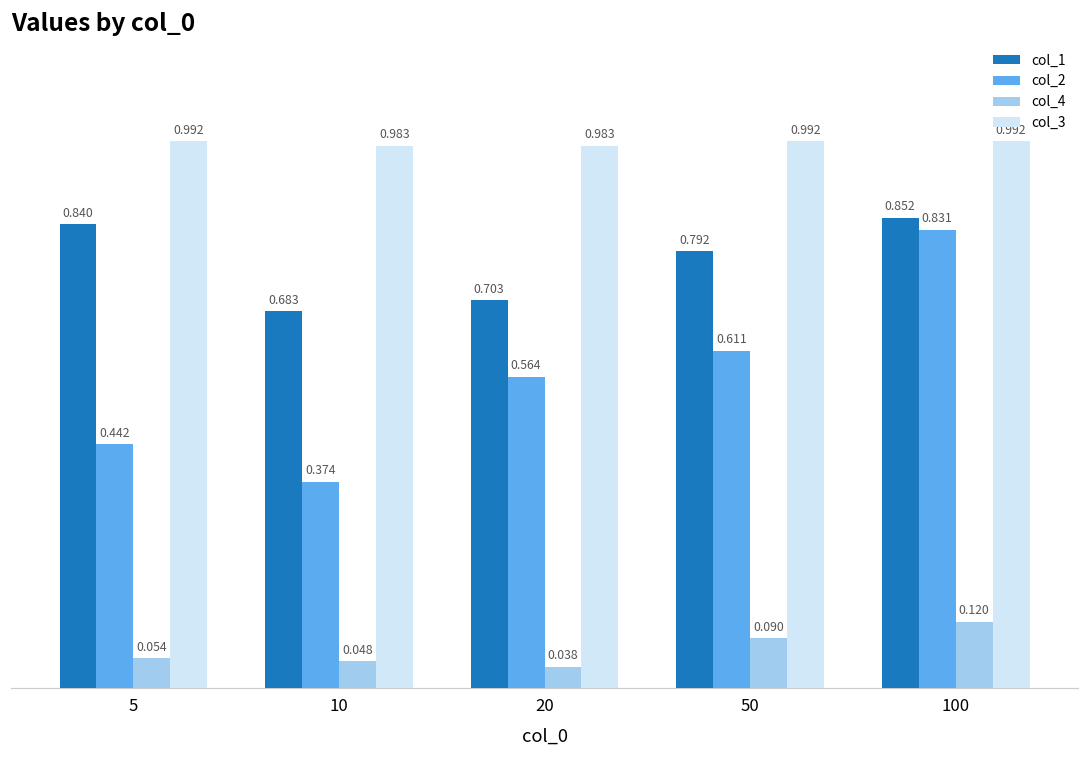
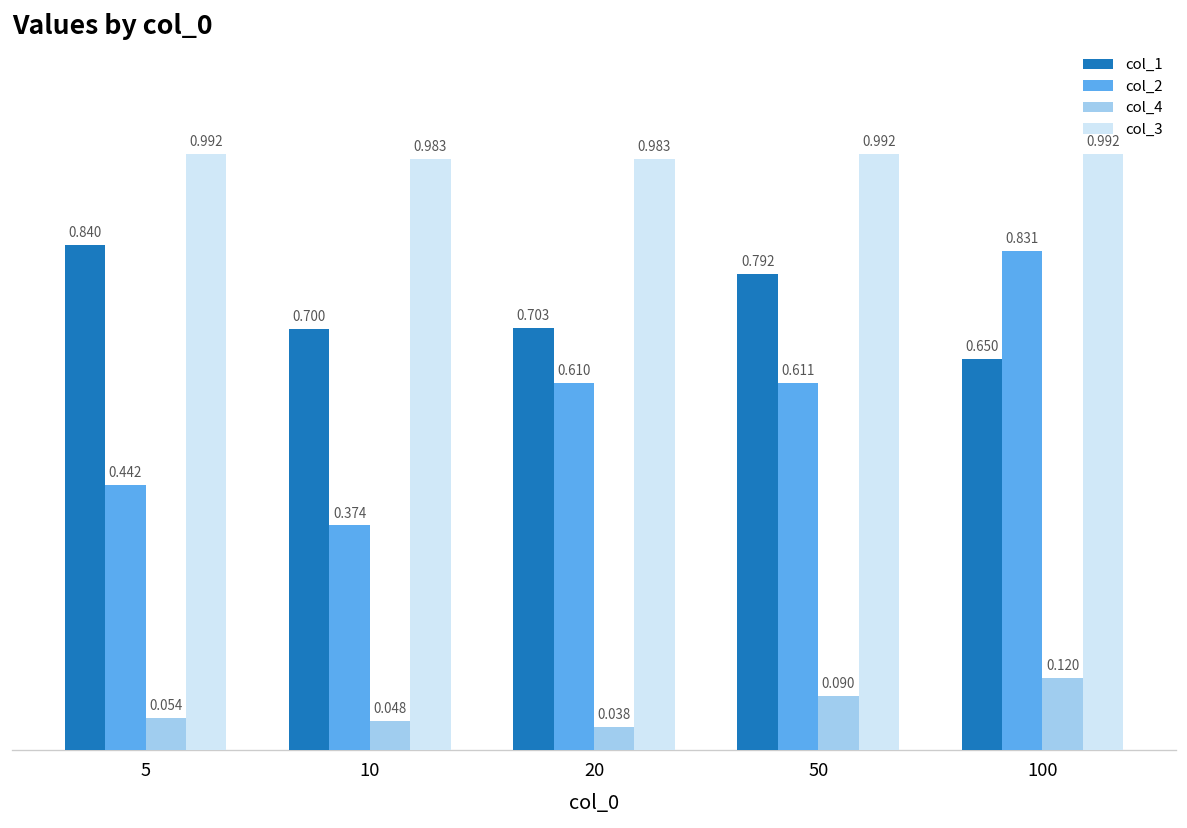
  {
    "col_1": {
      "5": 0.840,
-     "10": 0.683,
+     "10": 0.700,
      "20": 0.703,
      "50": 0.792,
-     "100": 0.852
+     "100": 0.650
    },
    "col_2": {
      "5": 0.442,
      "10": 0.374,
-     "20": 0.564,
+     "20": 0.610,
      "50": 0.611,
      "100": 0.831
    }
  }
